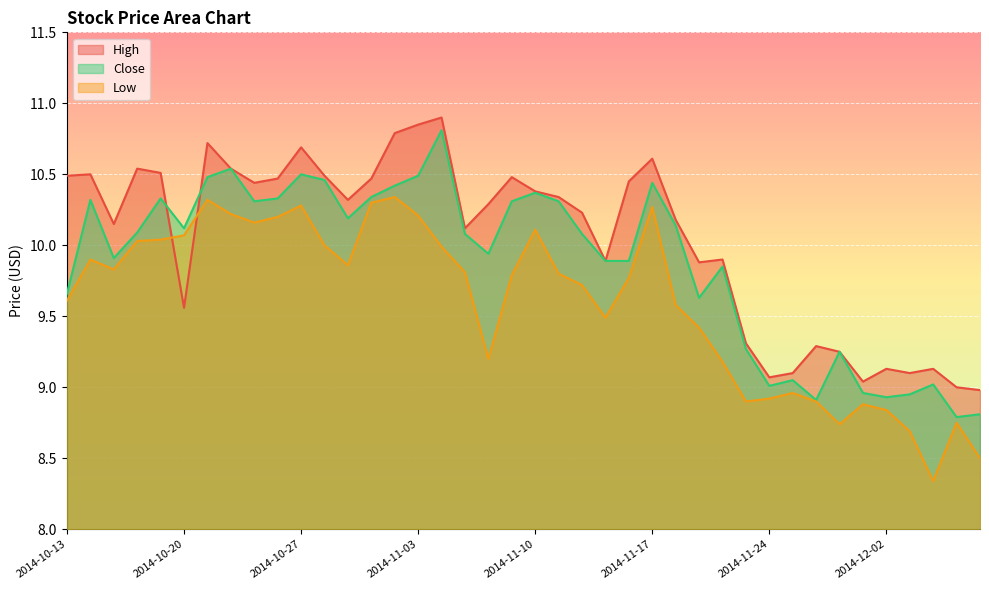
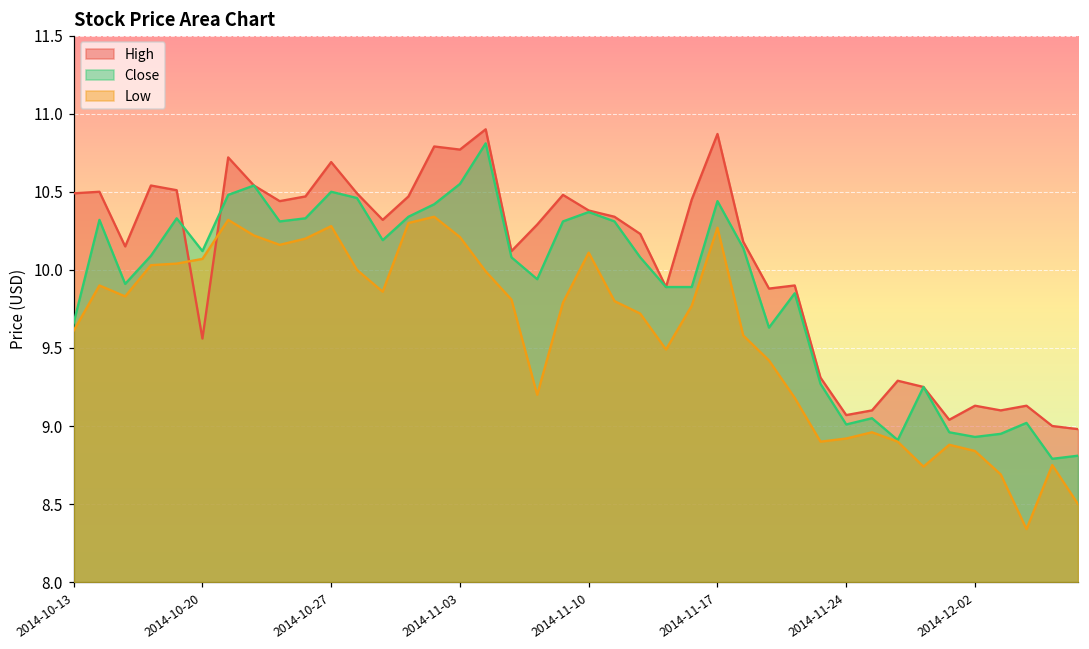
  {
    "High": {
      "2014-10-13": 10.49,
      "2014-10-20": 9.56,
      "2014-10-27": 10.69,
-     "2014-11-03": 10.85,
-     "2014-11-17": 10.61,
+     "2014-11-03": 10.77,
+     "2014-11-17": 10.87,
      "2014-11-24": 9.07,
      "2014-12-02": 9.13
    },
    "Close": {
      "2014-10-13": 9.66,
      "2014-10-20": 10.12,
      "2014-10-27": 10.50,
-     "2014-11-03": 10.49,
+     "2014-11-03": 10.55,
      "2014-11-17": 10.44,
      "2014-11-24": 9.01,
      "2014-12-02": 8.93
    },
    "Low": {
      "2014-10-13": 9.61,
      "2014-10-20": 10.07,
      "2014-10-27": 10.28,
      "2014-11-03": 10.21,
      "2014-11-10": 10.11,
      "2014-11-17": 10.27,
      "2014-11-24": 8.92,
      "2014-12-02": 8.84
    }
  }
